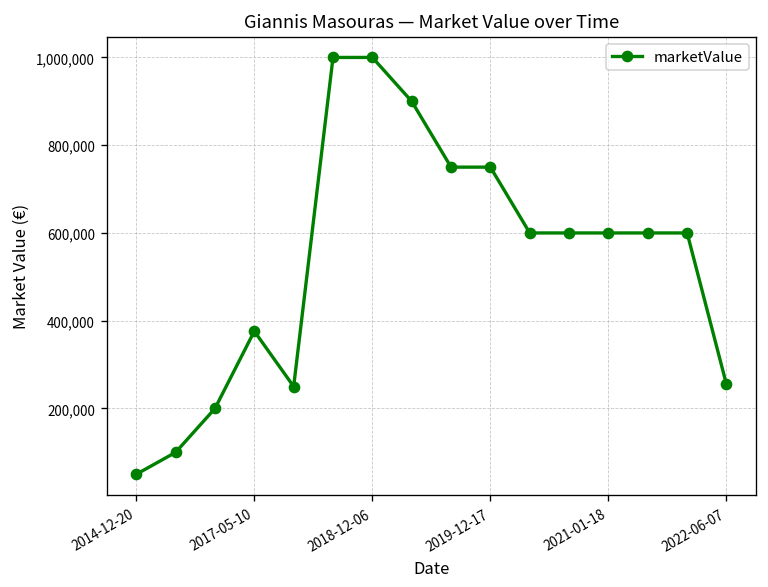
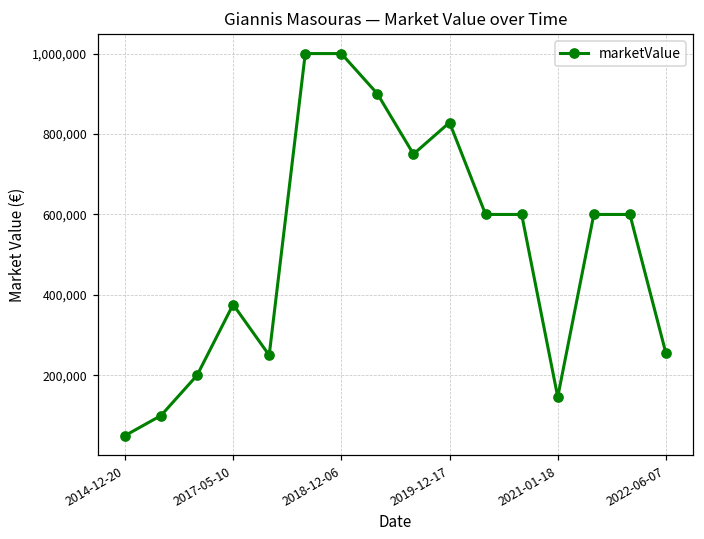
  {
    "2014-12-20": "50,000",
    "2017-05-10": "380,000",
    "2018-12-06": "1,000,000",
-   "2019-12-17": "750,000",
-   "2021-01-18": "600,000",
+   "2019-12-17": "830,000",
+   "2021-01-18": "150,000",
    "2022-06-07": "250,000"
  }
